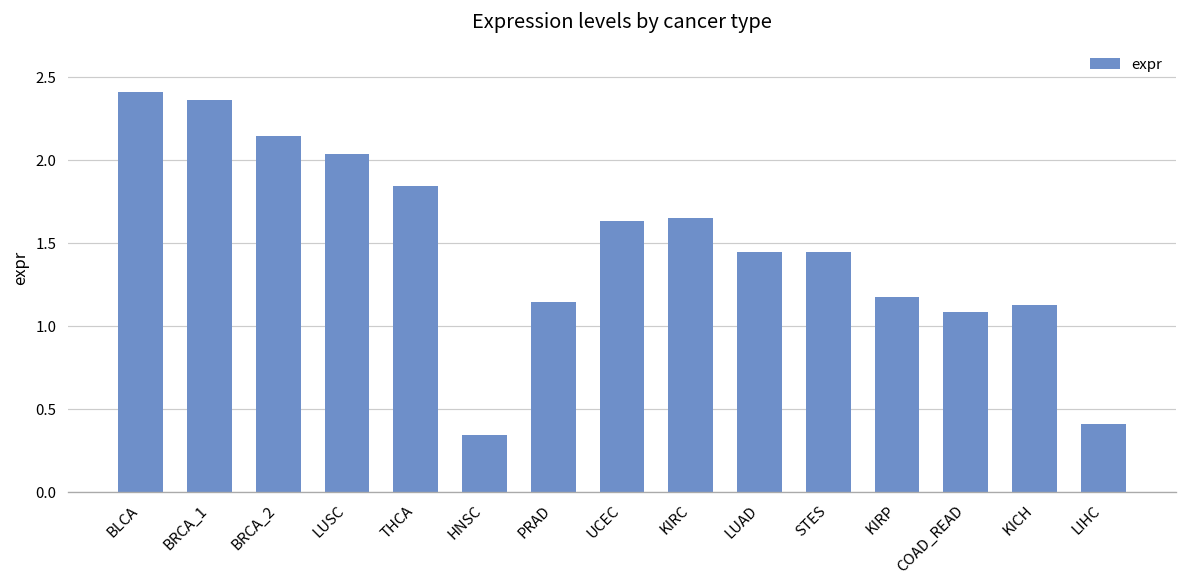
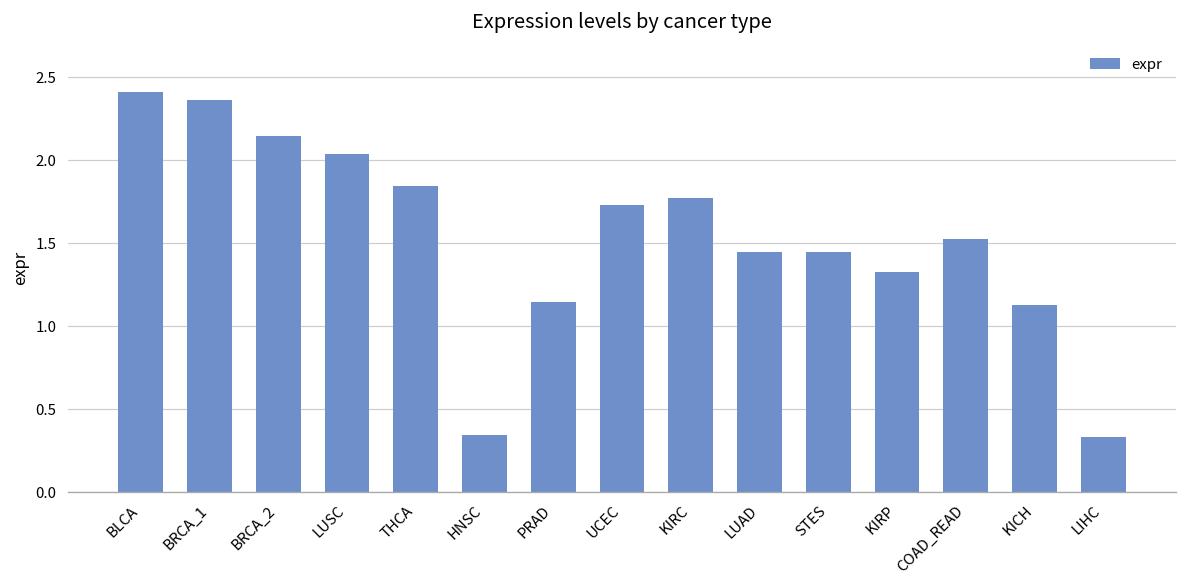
  {
    "BLCA": 2.41,
    "BRCA_1": 2.36,
    "BRCA_2": 2.15,
    "LUSC": 2.04,
    "THCA": 1.84,
    "HNSC": 0.35,
    "PRAD": 1.15,
-   "UCEC": 1.63,
-   "KIRC": 1.65,
+   "UCEC": 1.73,
+   "KIRC": 1.77,
    "LUAD": 1.45,
    "STES": 1.44,
-   "KIRP": 1.18,
-   "COAD_READ": 1.08,
+   "KIRP": 1.32,
+   "COAD_READ": 1.53,
    "KICH": 1.12,
-   "LIHC": 0.41
+   "LIHC": 0.33
  }
